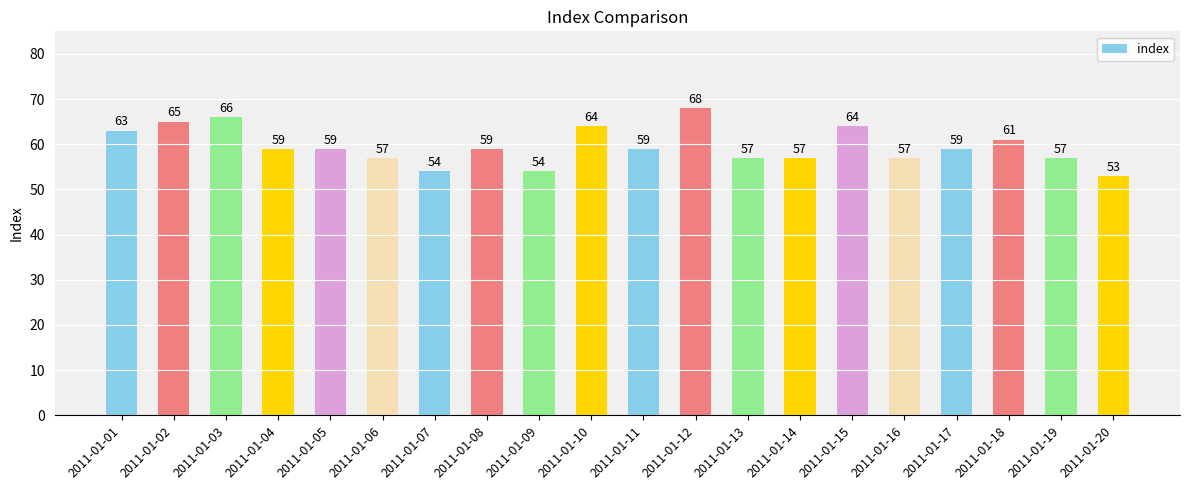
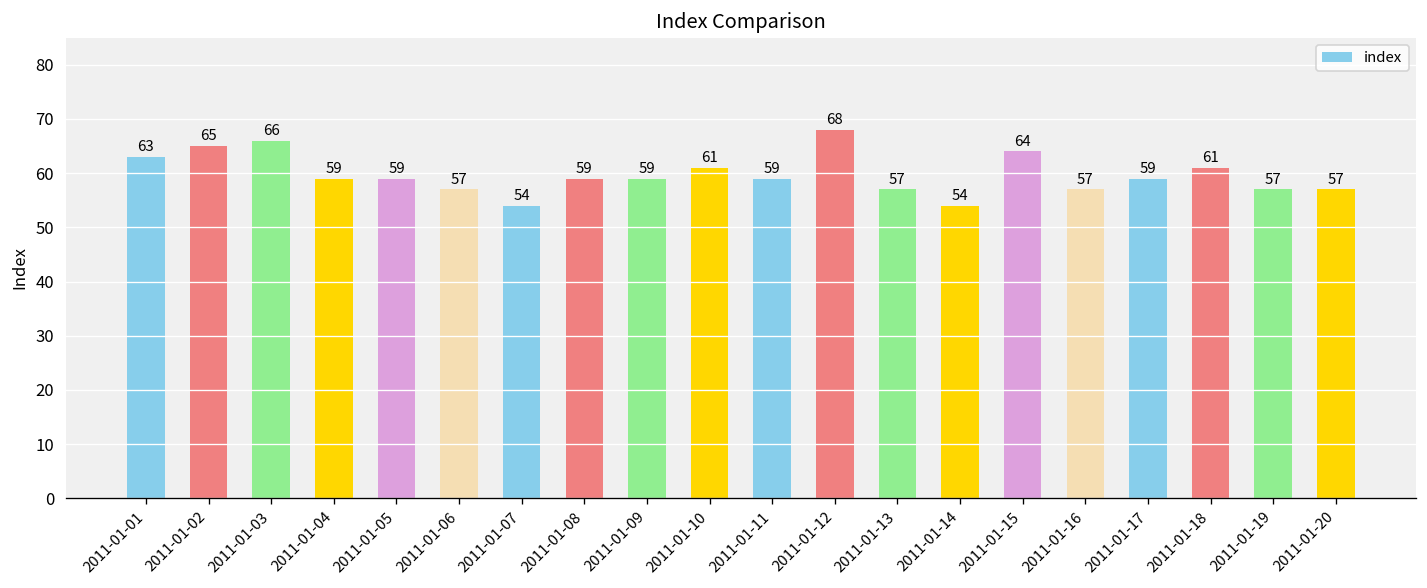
  {
    "2011-01-01": 63,
    "2011-01-02": 65,
    "2011-01-03": 66,
    "2011-01-04": 59,
    "2011-01-05": 59,
    "2011-01-06": 57,
    "2011-01-07": 54,
    "2011-01-08": 59,
-   "2011-01-09": 54,
-   "2011-01-10": 64,
+   "2011-01-09": 59,
+   "2011-01-10": 61,
    "2011-01-11": 59,
    "2011-01-12": 68,
    "2011-01-13": 57,
-   "2011-01-14": 57,
+   "2011-01-14": 54,
    "2011-01-15": 64,
    "2011-01-16": 57,
    "2011-01-17": 59,
    "2011-01-18": 61,
    "2011-01-19": 57,
-   "2011-01-20": 53
+   "2011-01-20": 57
  }
